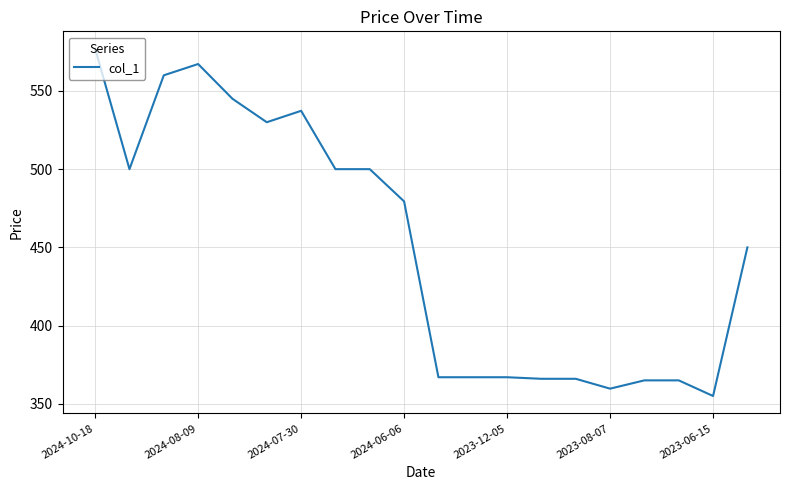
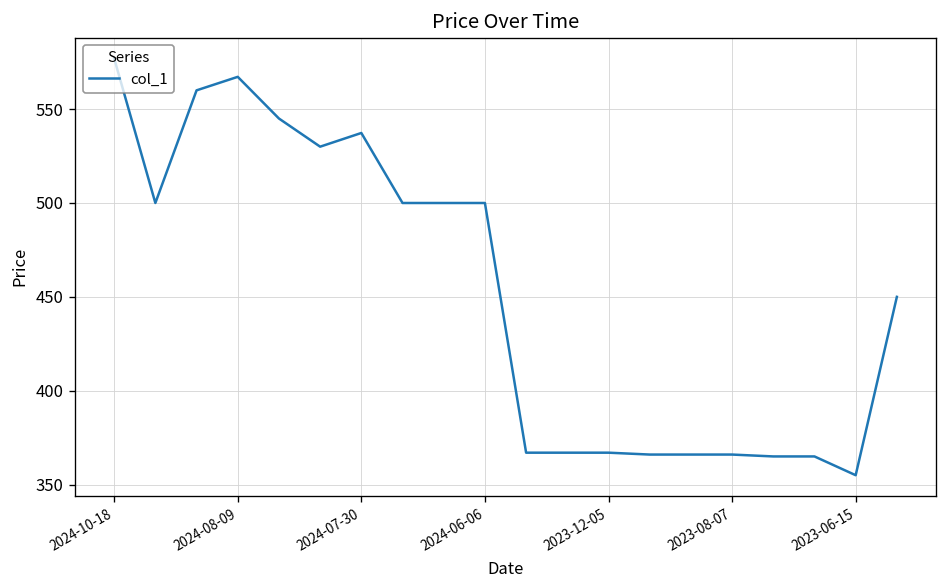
  {
    "2024-08-09": 567,
    "2024-07-30": 537,
-   "2024-06-06": 479,
+   "2024-06-06": 500,
    "2023-12-05": 367,
-   "2023-08-07": 360,
+   "2023-08-07": 366,
    "2023-06-15": 355
  }
